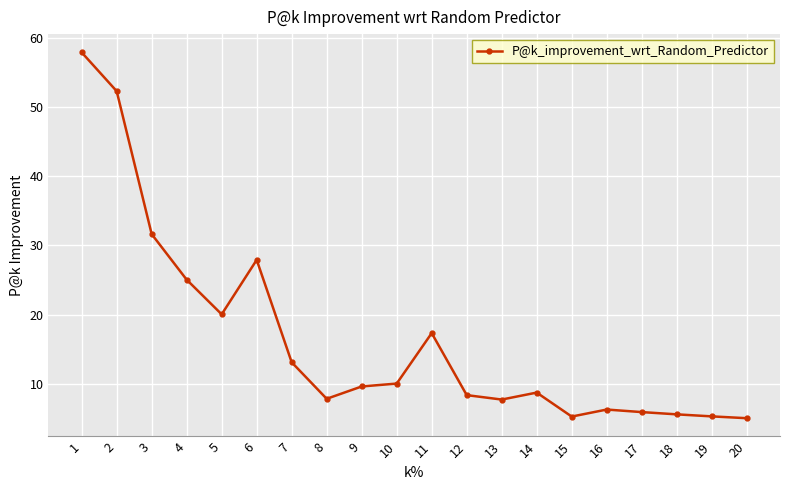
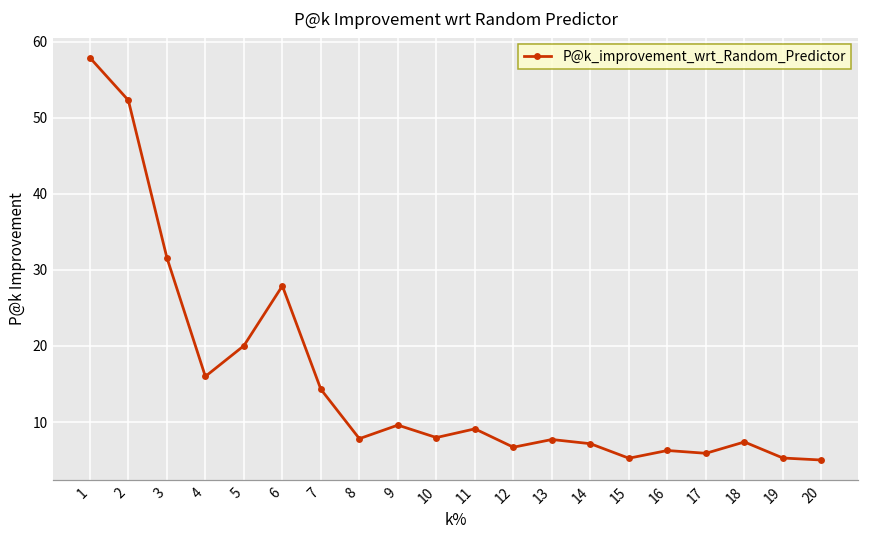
  {
    "1": 58,
    "2": 52,
    "3": 32,
-   "4": 25,
+   "4": 16,
    "5": 20,
    "6": 28,
-   "7": 13,
+   "7": 14,
    "8": 8,
    "9": 10,
-   "10": 10,
-   "11": 17,
-   "12": 8,
+   "10": 8,
+   "11": 9,
+   "12": 7,
    "13": 8,
-   "14": 9,
+   "14": 7,
    "15": 5,
    "16": 6,
    "17": 6,
-   "18": 6,
+   "18": 7,
    "19": 5,
    "20": 5
  }
